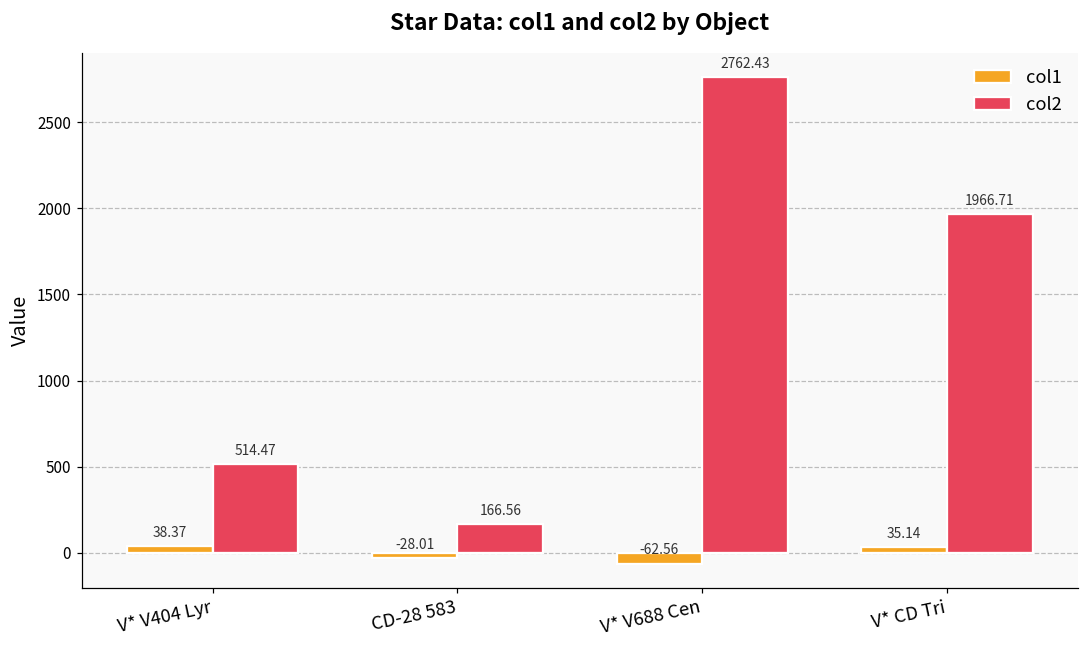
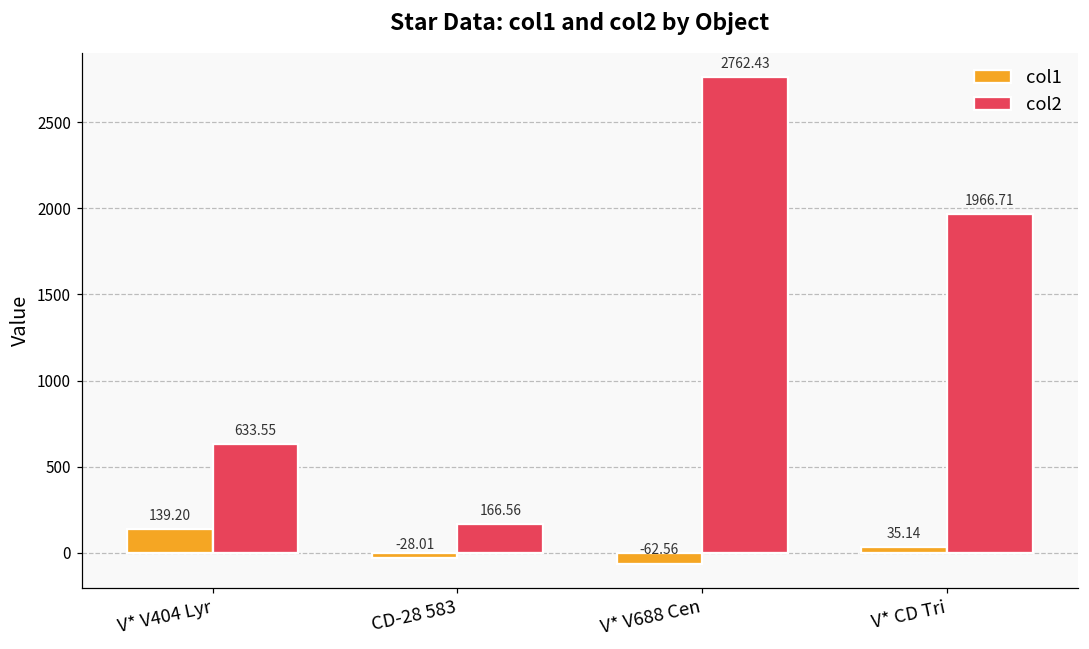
  {
    "col1": {
-     "V* V404 Lyr": 38.37,
+     "V* V404 Lyr": 139.20,
      "CD-28 583": -28.01,
      "V* V688 Cen": -62.56,
      "V* CD Tri": 35.14
    },
    "col2": {
-     "V* V404 Lyr": 514.47,
+     "V* V404 Lyr": 633.55,
      "CD-28 583": 166.56,
      "V* V688 Cen": 2762.43,
      "V* CD Tri": 1966.71
    }
  }
